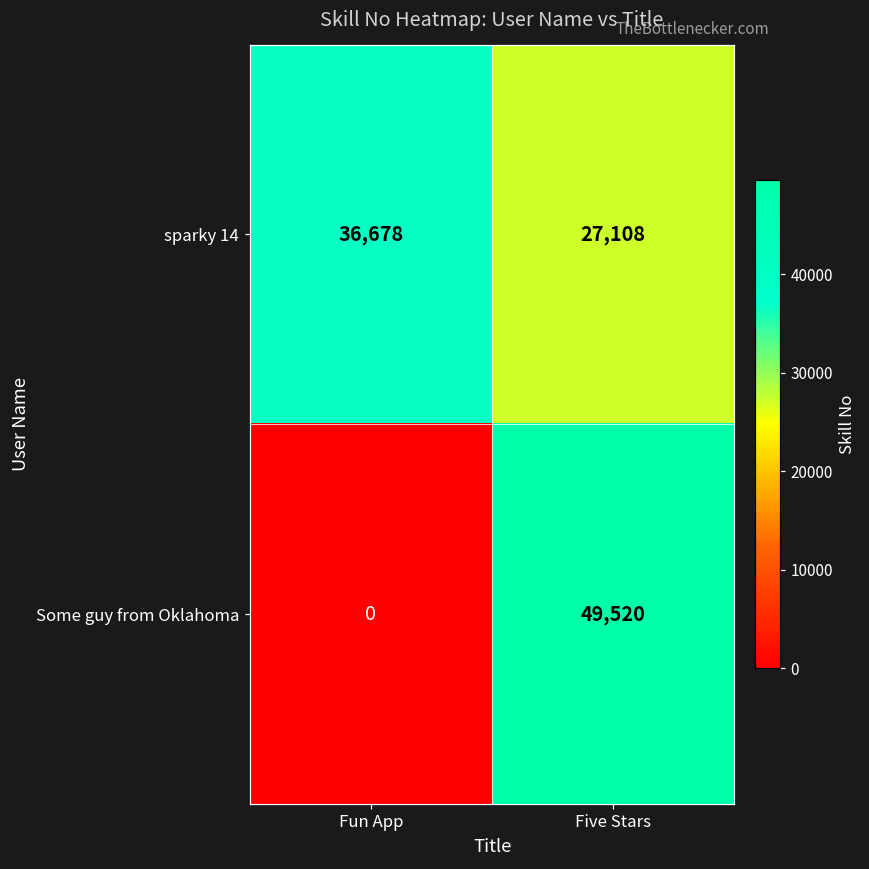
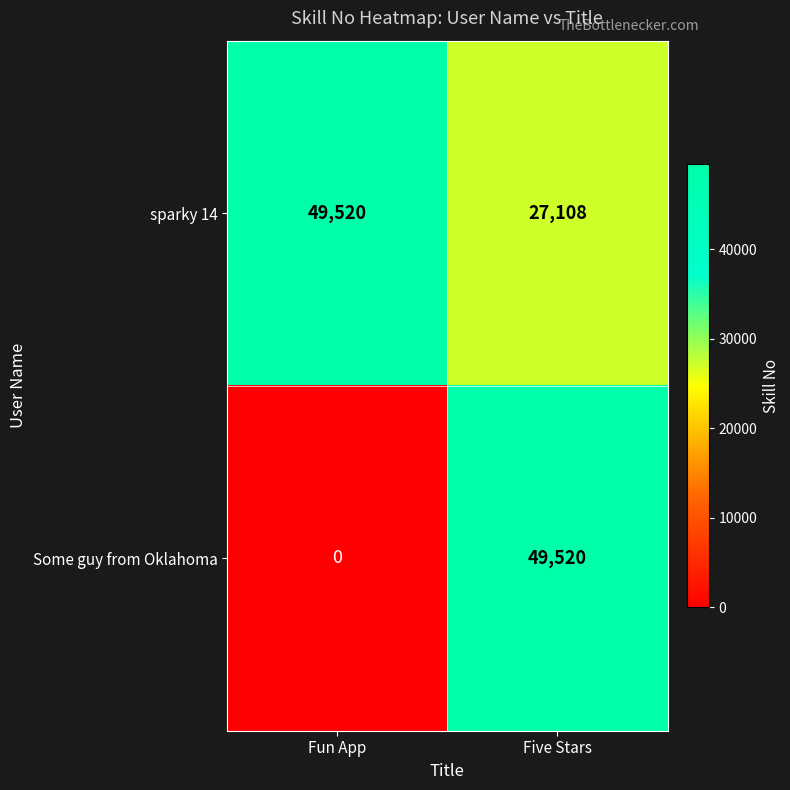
  {
    "sparky 14": {
-     "Fun App": "36,678",
+     "Fun App": "49,520",
      "Five Stars": "27,108"
    },
    "Some guy from Oklahoma": {
      "Fun App": "0",
      "Five Stars": "49,520"
    }
  }
